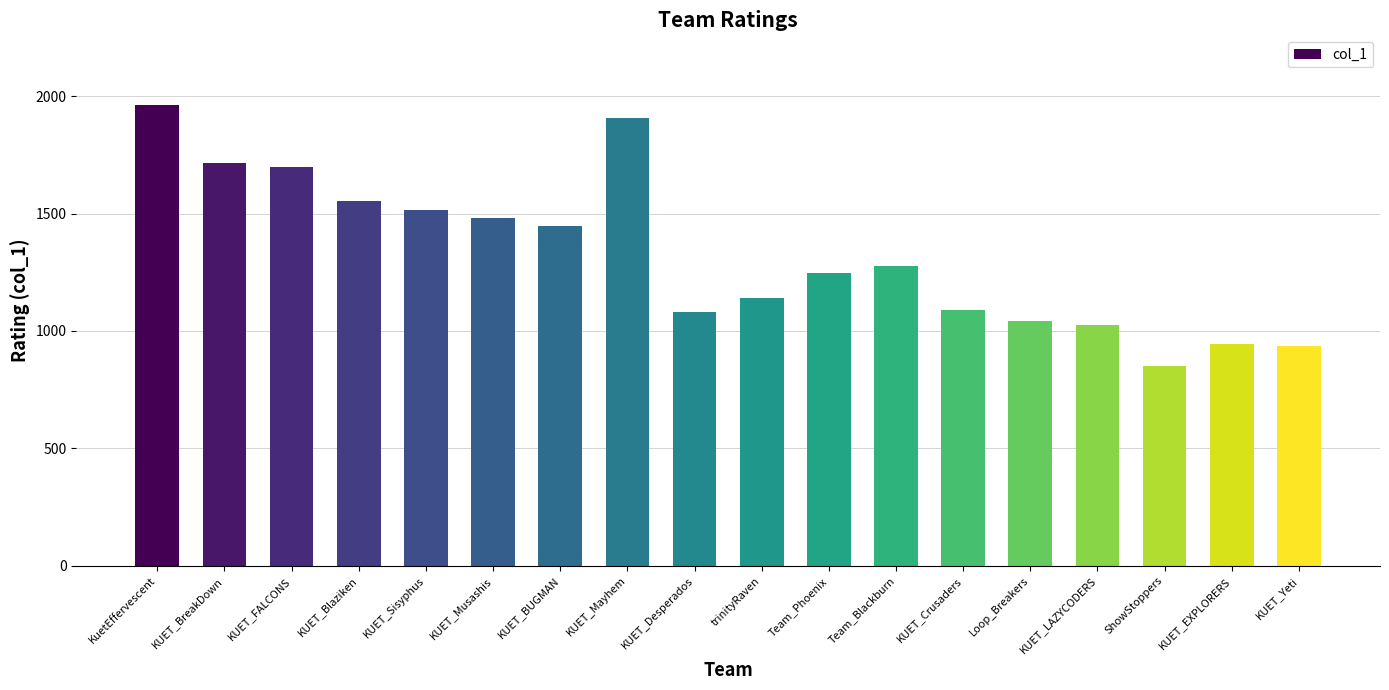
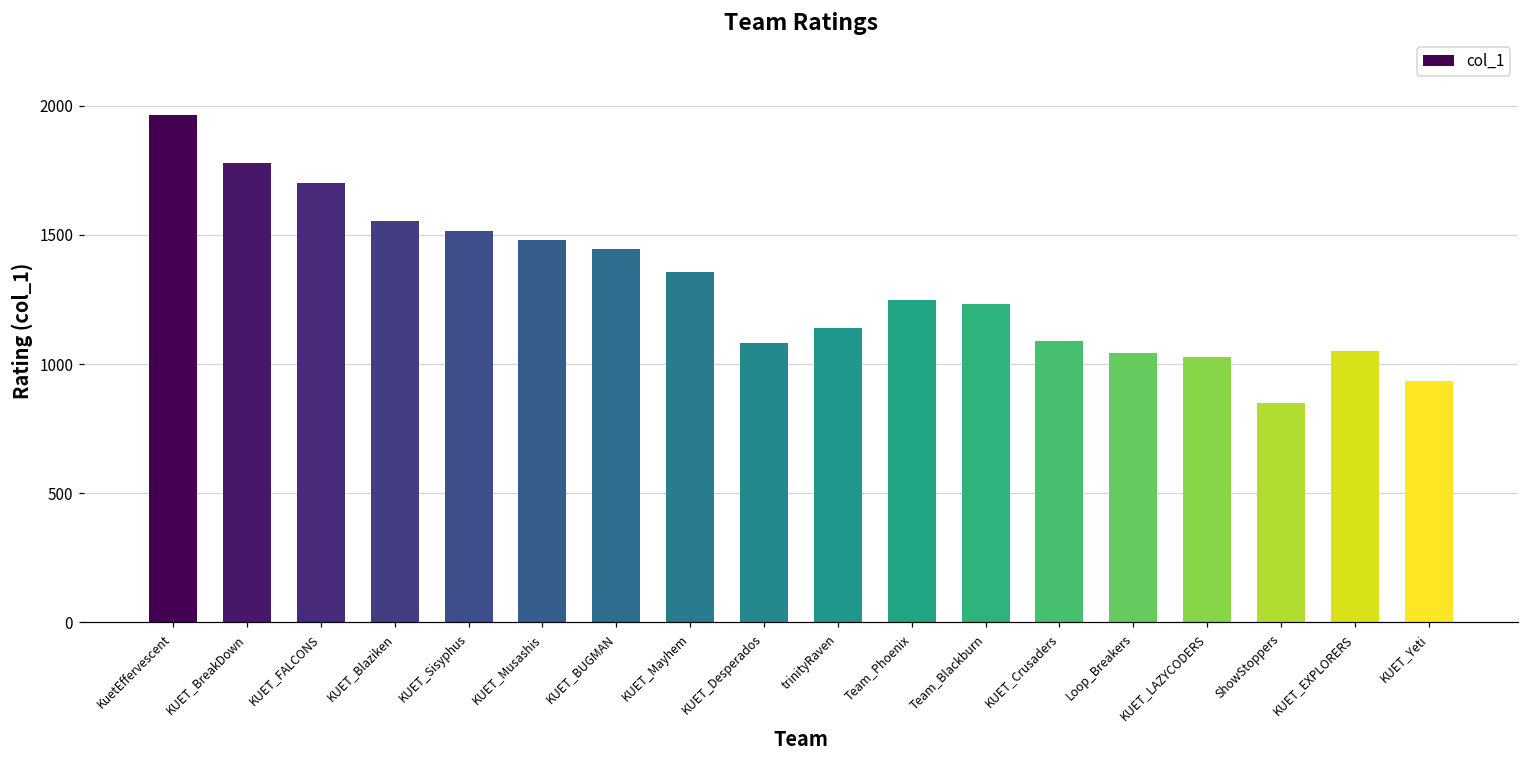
  {
    "KuetEffervescent": 1960,
-   "KUET_BreakDown": 1720,
+   "KUET_BreakDown": 1780,
    "KUET_FALCONS": 1700,
    "KUET_Blaziken": 1550,
    "KUET_Sisyphus": 1520,
    "KUET_Musashis": 1480,
    "KUET_BUGMAN": 1450,
-   "KUET_Mayhem": 1910,
+   "KUET_Mayhem": 1360,
    "KUET_Desperados": 1080,
    "trinityRaven": 1140,
    "Team_Phoenix": 1250,
-   "Team_Blackburn": 1280,
+   "Team_Blackburn": 1230,
    "KUET_Crusaders": 1090,
    "Loop_Breakers": 1040,
    "KUET_LAZYCODERS": 1030,
    "ShowStoppers": 850,
-   "KUET_EXPLORERS": 950,
+   "KUET_EXPLORERS": 1050,
    "KUET_Yeti": 930
  }
